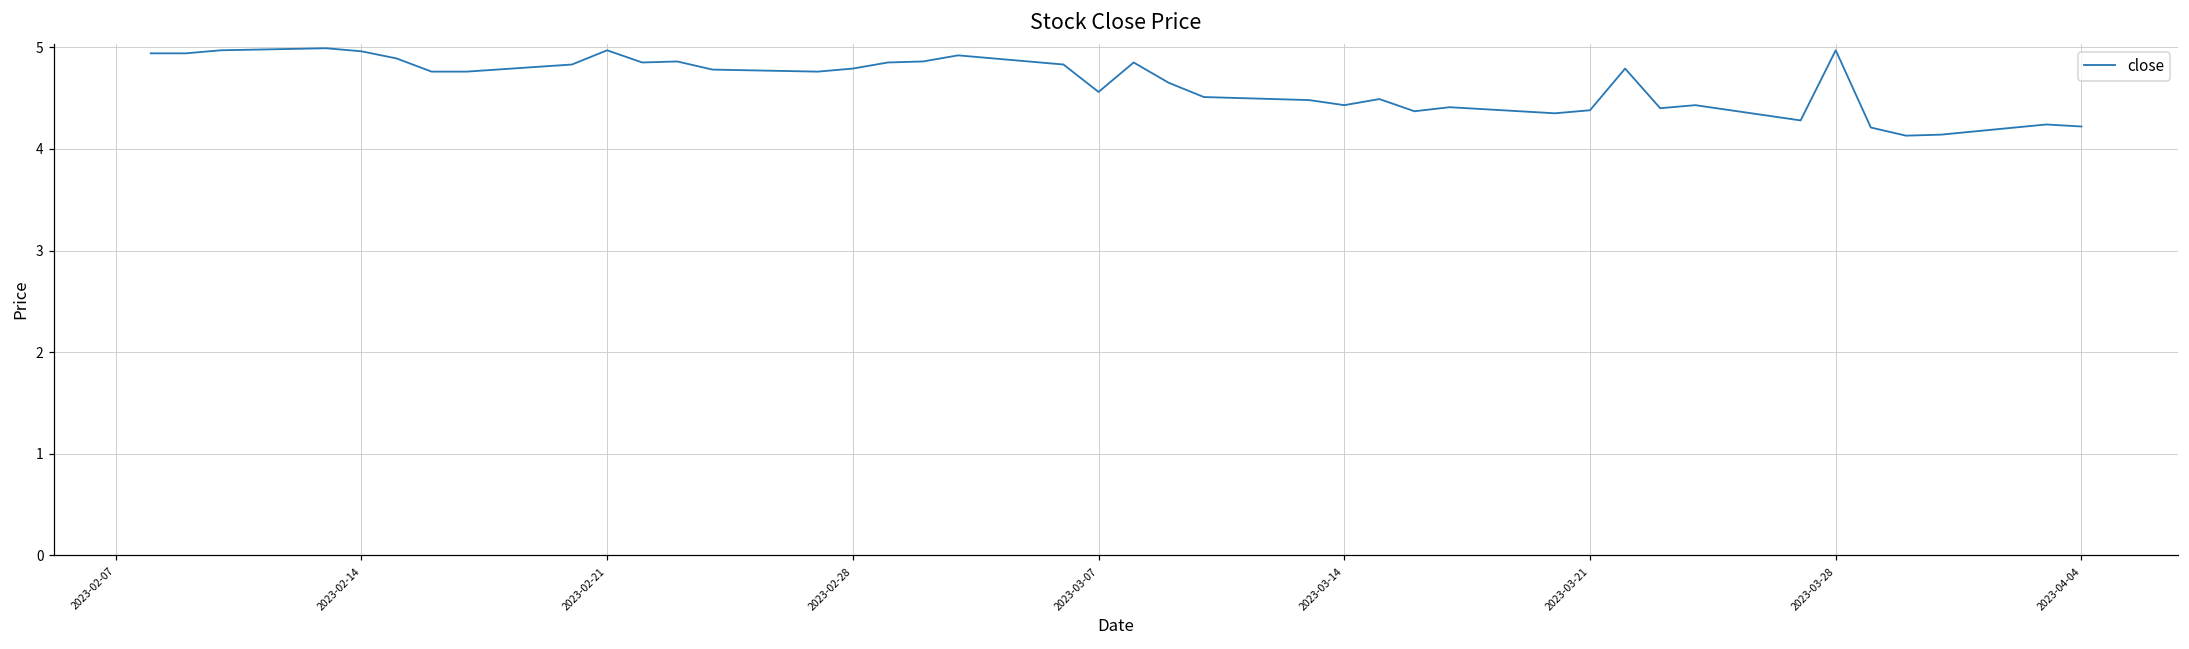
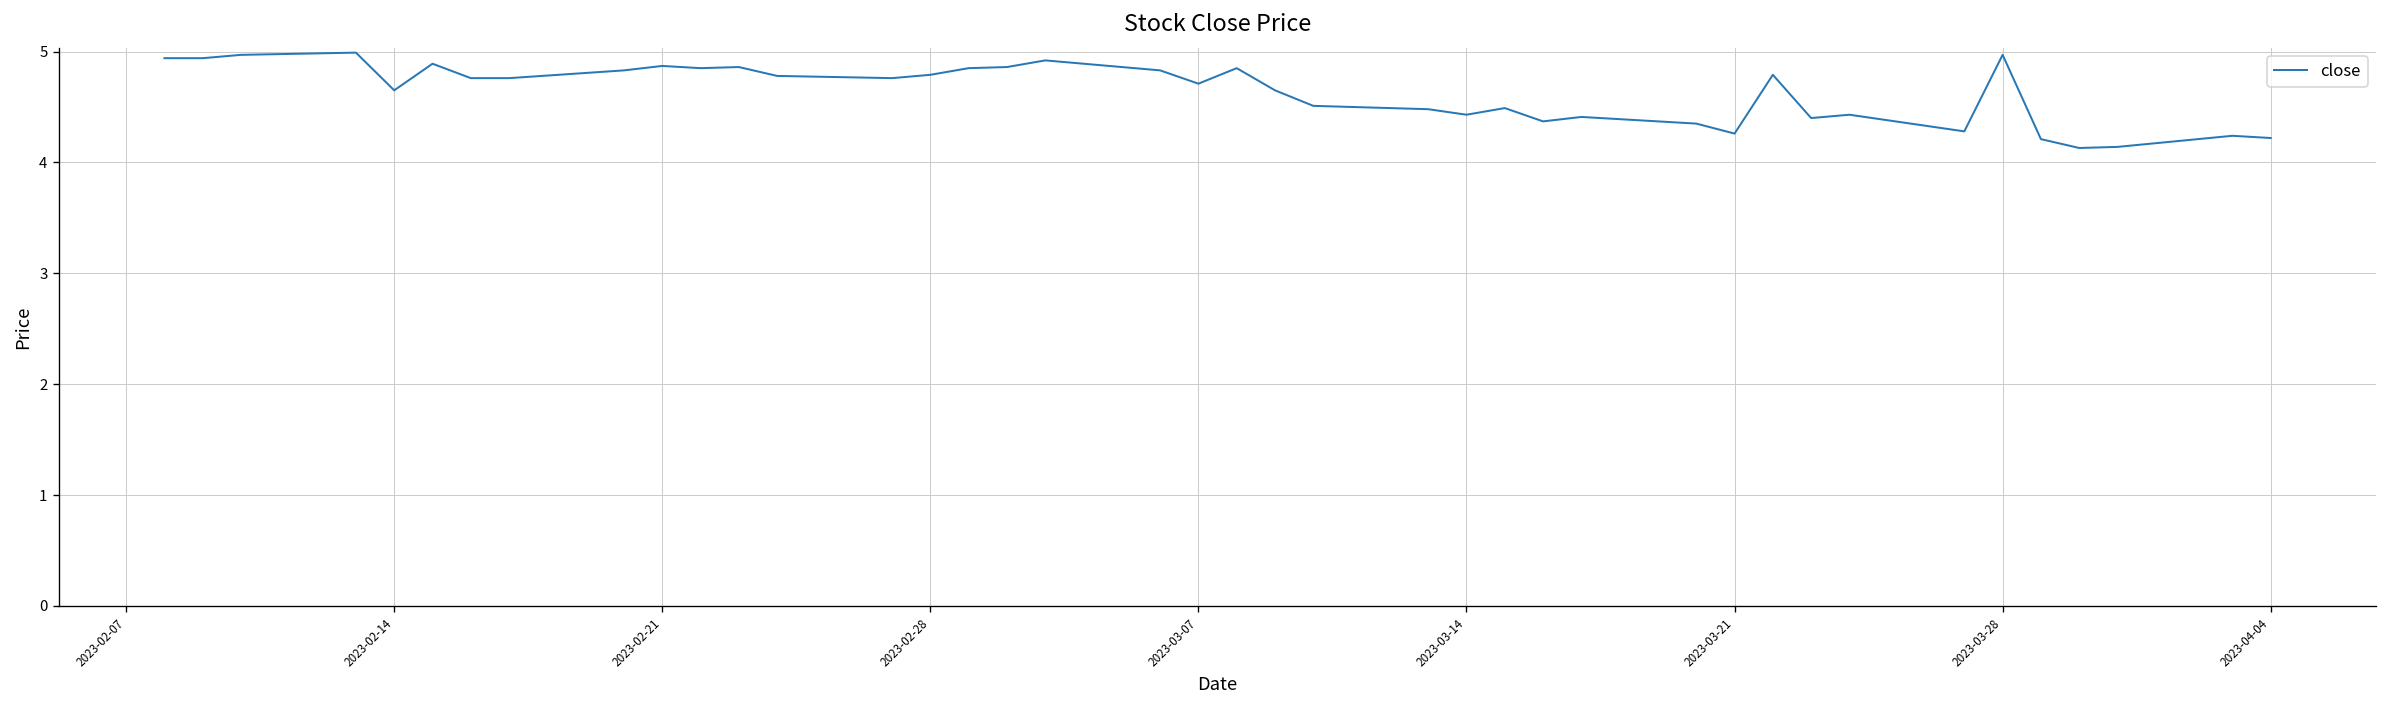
  {
-   "2023-02-14": 5.0,
-   "2023-02-21": 5.0,
+   "2023-02-14": 4.7,
+   "2023-02-21": 4.9,
    "2023-02-28": 4.8,
-   "2023-03-07": 4.6,
+   "2023-03-07": 4.7,
    "2023-03-14": 4.4,
-   "2023-03-21": 4.4,
+   "2023-03-21": 4.3,
    "2023-03-28": 5.0,
    "2023-04-04": 4.2
  }
